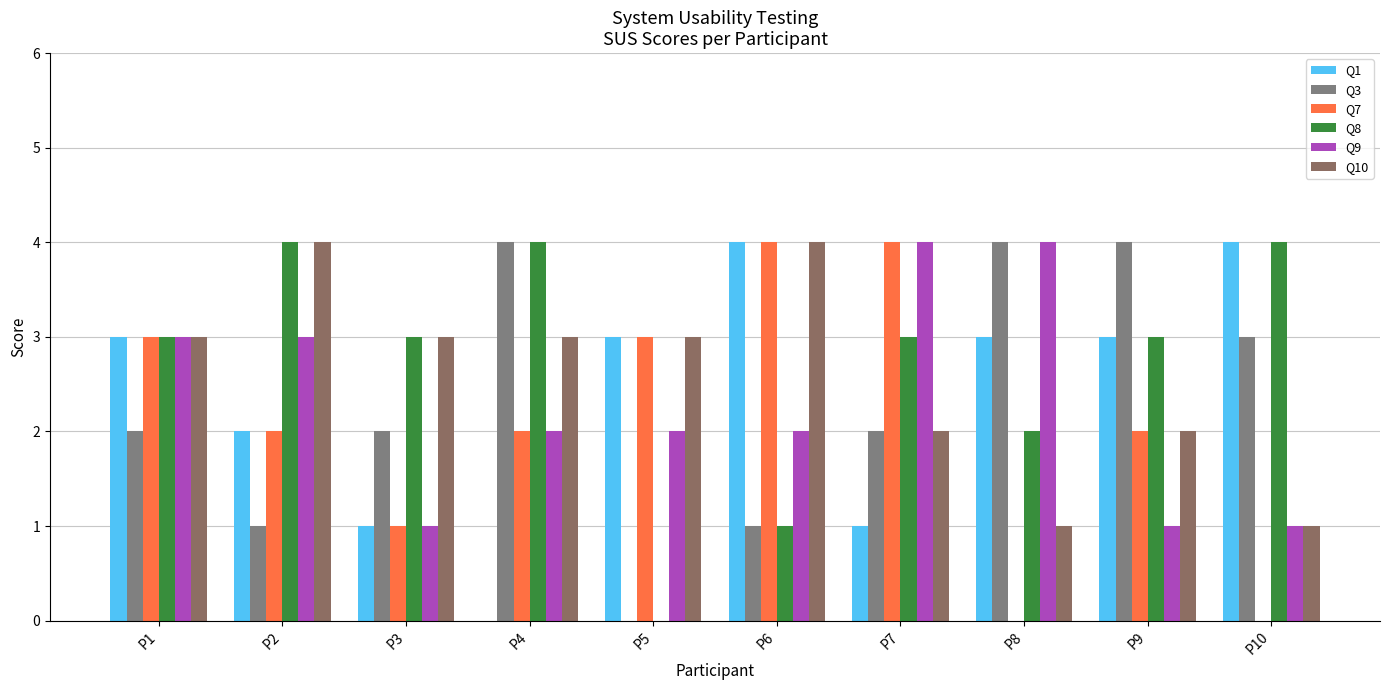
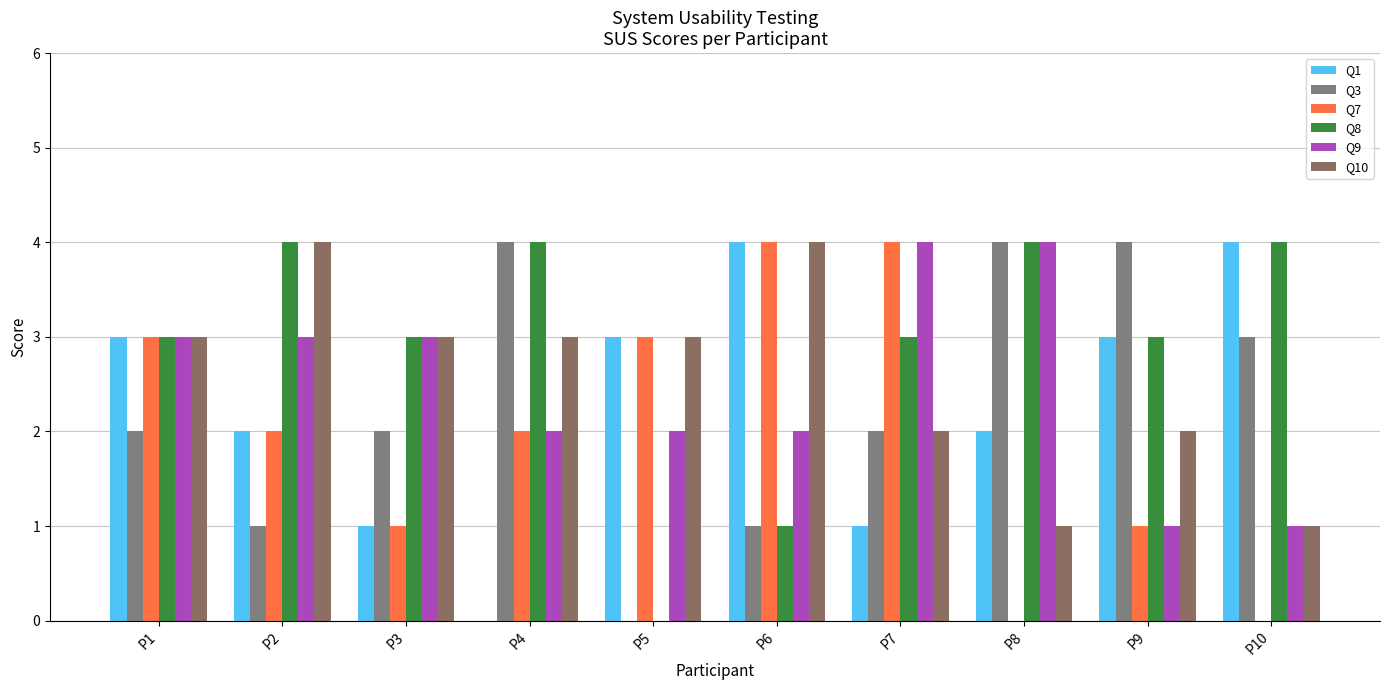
  {
    "Q1": {
      "P1": 3,
      "P2": 2,
      "P3": 1,
      "P4": 0,
      "P5": 3,
      "P6": 4,
      "P7": 1,
-     "P8": 3,
+     "P8": 2,
      "P9": 3,
      "P10": 4
    },
    "Q7": {
      "P1": 3,
      "P2": 2,
      "P3": 1,
      "P4": 2,
      "P5": 3,
      "P6": 4,
      "P7": 4,
      "P8": 0,
-     "P9": 2,
+     "P9": 1,
      "P10": 0
    },
    "Q8": {
      "P1": 3,
      "P2": 4,
      "P3": 3,
      "P4": 4,
      "P5": 0,
      "P6": 1,
      "P7": 3,
-     "P8": 2,
+     "P8": 4,
      "P9": 3,
      "P10": 4
    },
    "Q9": {
      "P1": 3,
      "P2": 3,
-     "P3": 1,
+     "P3": 3,
      "P4": 2,
      "P5": 2,
      "P6": 2,
      "P7": 4,
      "P8": 4,
      "P9": 1,
      "P10": 1
    }
  }
